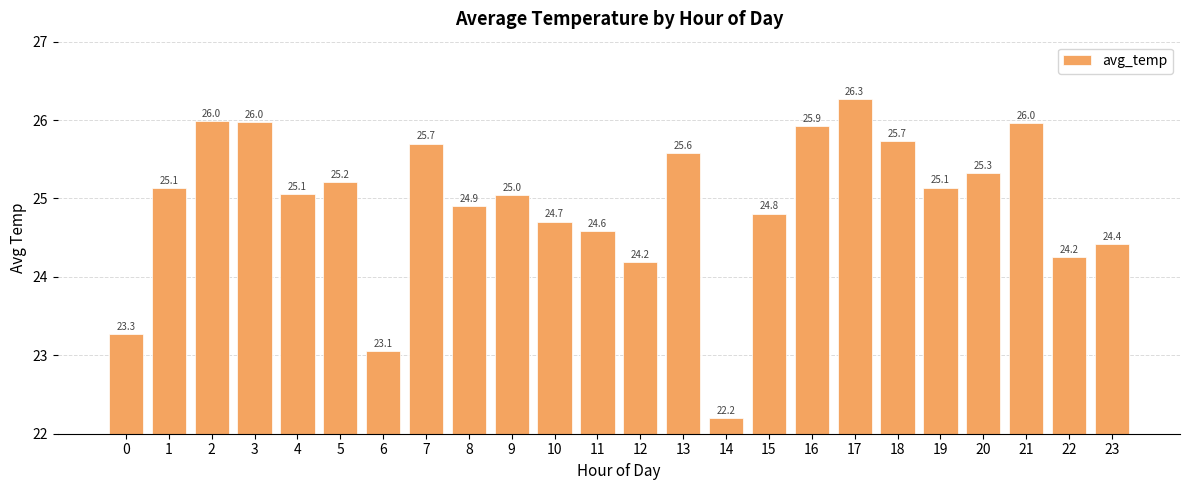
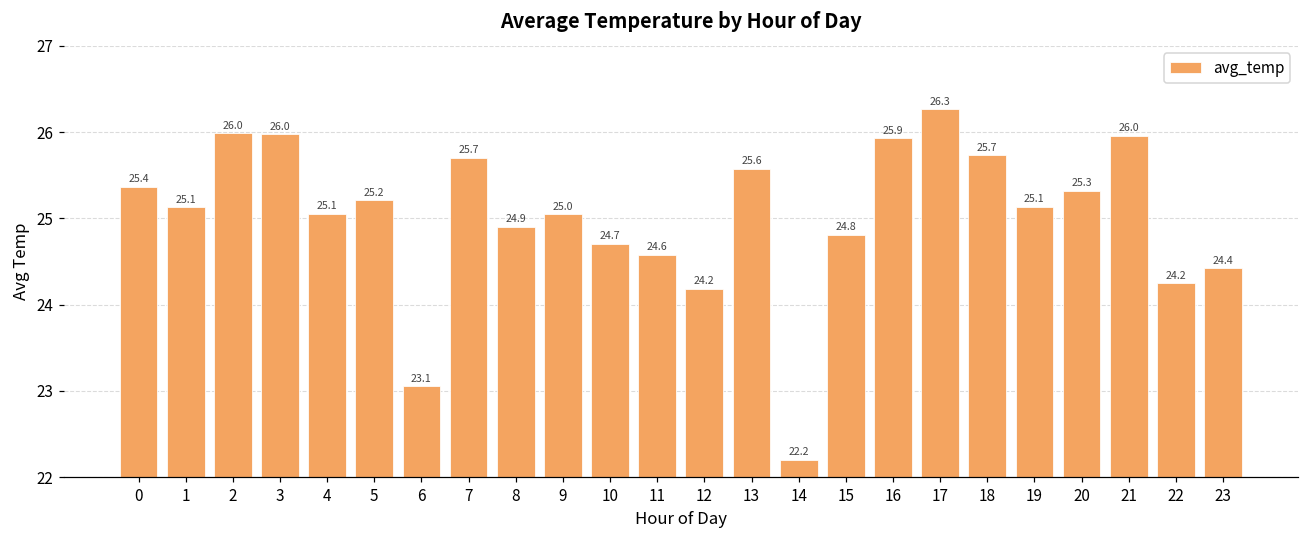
  {
-   "0": 23.3,
+   "0": 25.4,
    "1": 25.1,
    "2": 26.0,
    "3": 26.0,
    "4": 25.1,
    "5": 25.2,
    "6": 23.1,
    "7": 25.7,
    "8": 24.9,
    "9": 25.0,
    "10": 24.7,
    "11": 24.6,
    "12": 24.2,
    "13": 25.6,
    "14": 22.2,
    "15": 24.8,
    "16": 25.9,
    "17": 26.3,
    "18": 25.7,
    "19": 25.1,
    "20": 25.3,
    "21": 26.0,
    "22": 24.2,
    "23": 24.4
  }
